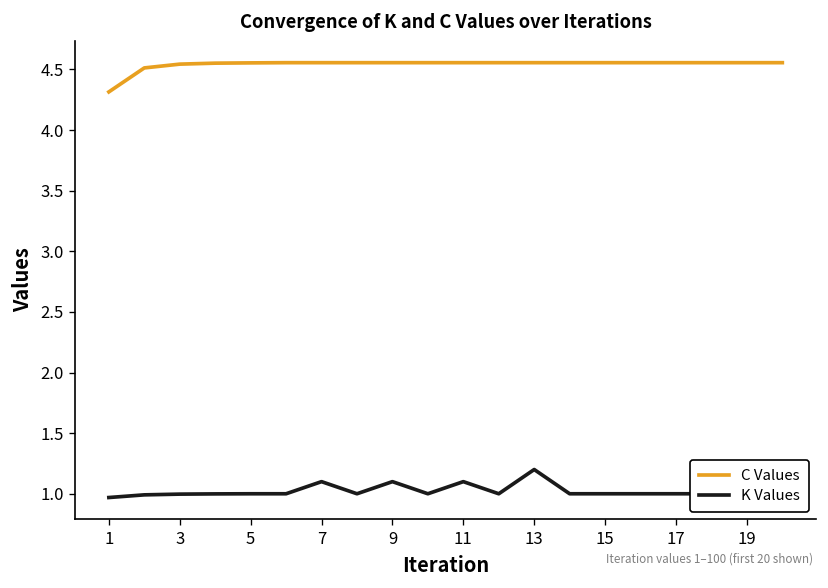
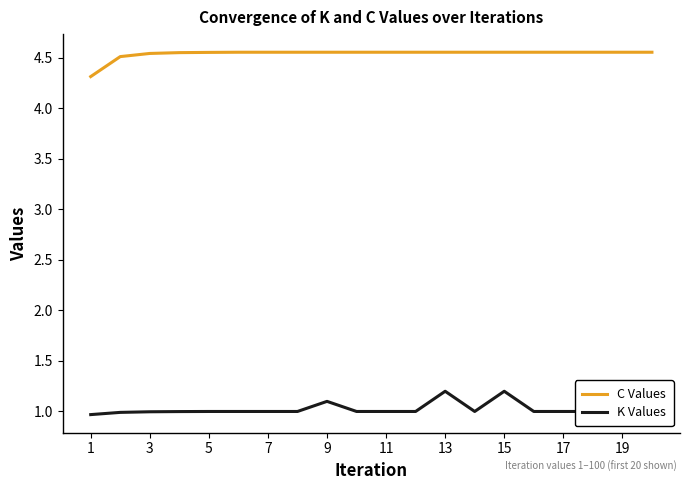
  {
    "C Values": {
      "1": 4.3,
      "3": 4.54,
      "5": 4.55,
      "7": 4.56,
      "9": 4.56,
      "11": 4.56,
      "13": 4.56,
      "15": 4.56,
      "17": 4.56,
      "19": 4.56
    },
    "K Values": {
      "1": 0.97,
      "3": 1.0,
      "5": 1.0,
-     "7": 1.1,
+     "7": 1.0,
      "9": 1.1,
-     "11": 1.1,
+     "11": 1.0,
      "13": 1.2,
-     "15": 1.0,
+     "15": 1.2,
      "17": 1.0
    }
  }
